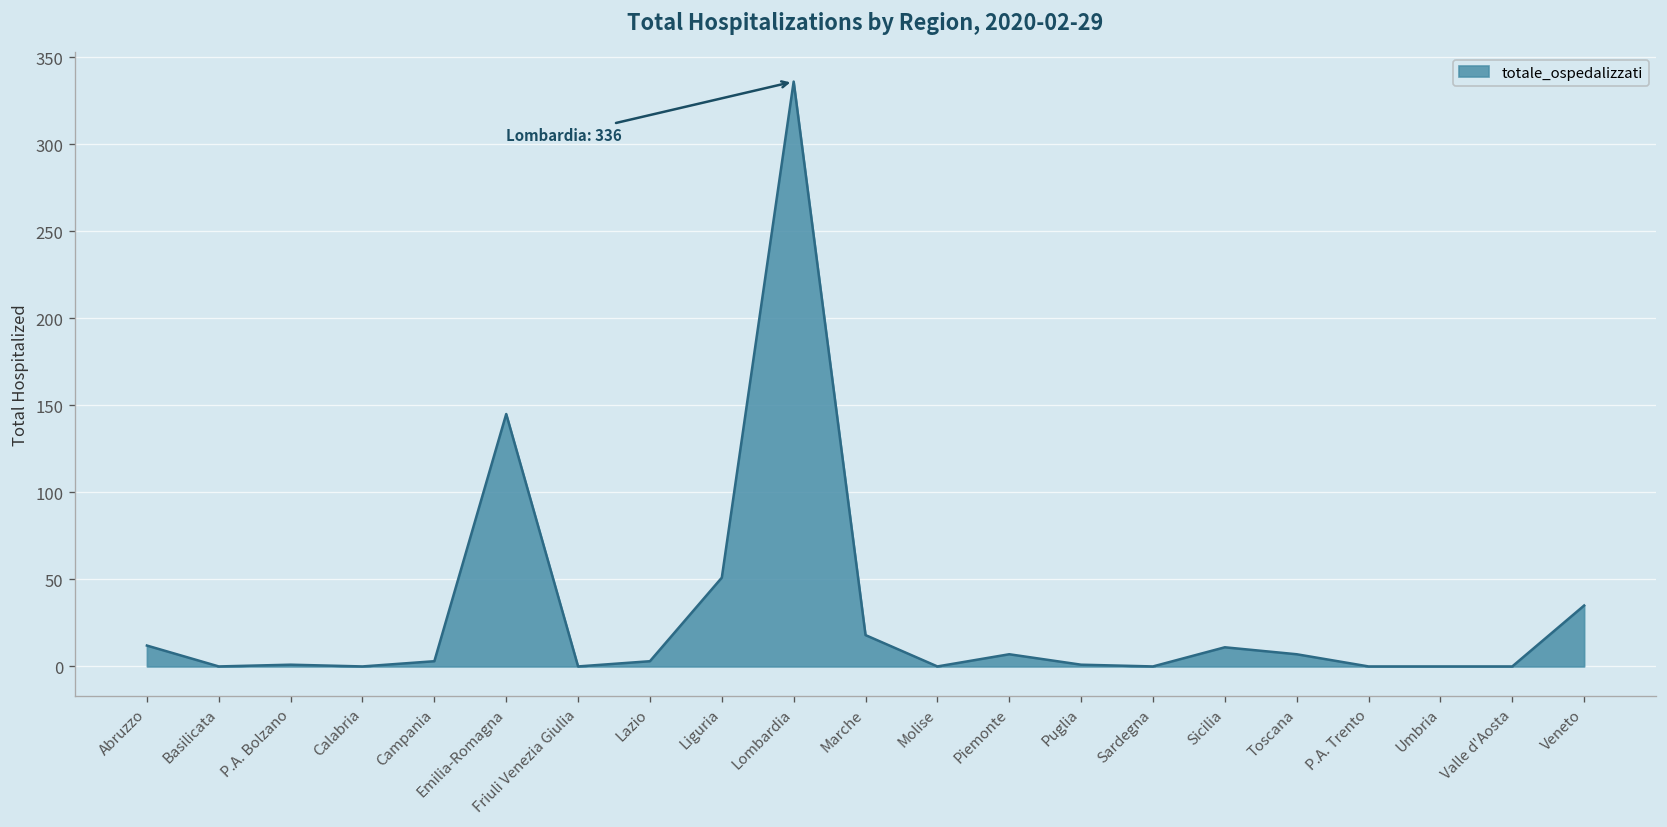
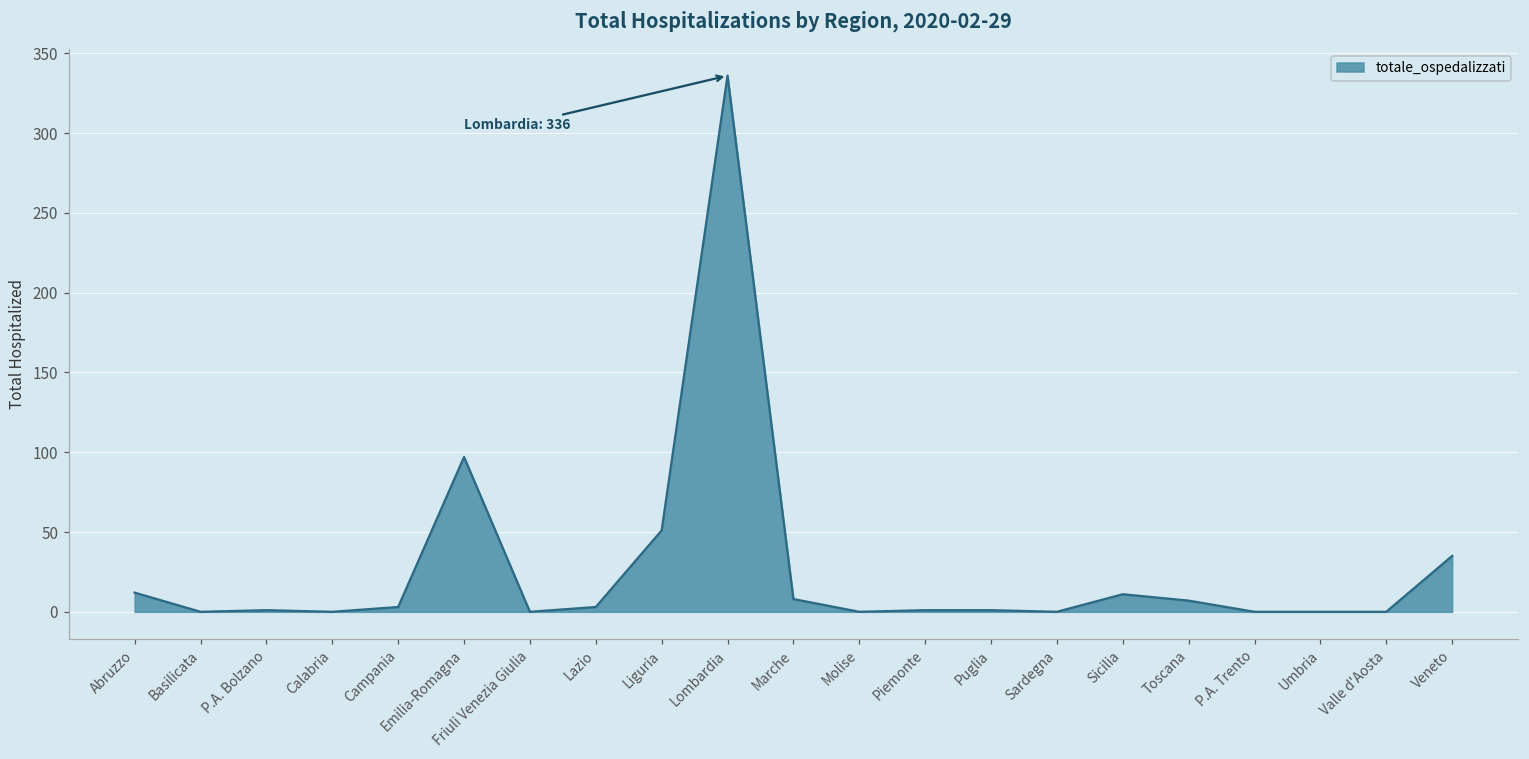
  {
    "Abruzzo": 12,
    "Basilicata": 0,
    "P.A. Bolzano": 1,
    "Calabria": 0,
    "Campania": 3,
-   "Emilia-Romagna": 145,
+   "Emilia-Romagna": 97,
    "Friuli Venezia Giulia": 0,
    "Lazio": 3,
    "Liguria": 51,
-   "Marche": 18,
+   "Marche": 8,
    "Molise": 0,
-   "Piemonte": 7,
+   "Piemonte": 1,
    "Puglia": 1,
    "Sardegna": 0,
    "Sicilia": 11,
    "Toscana": 7,
    "P.A. Trento": 0,
    "Umbria": 0,
    "Valle d'Aosta": 0,
    "Veneto": 35
  }
